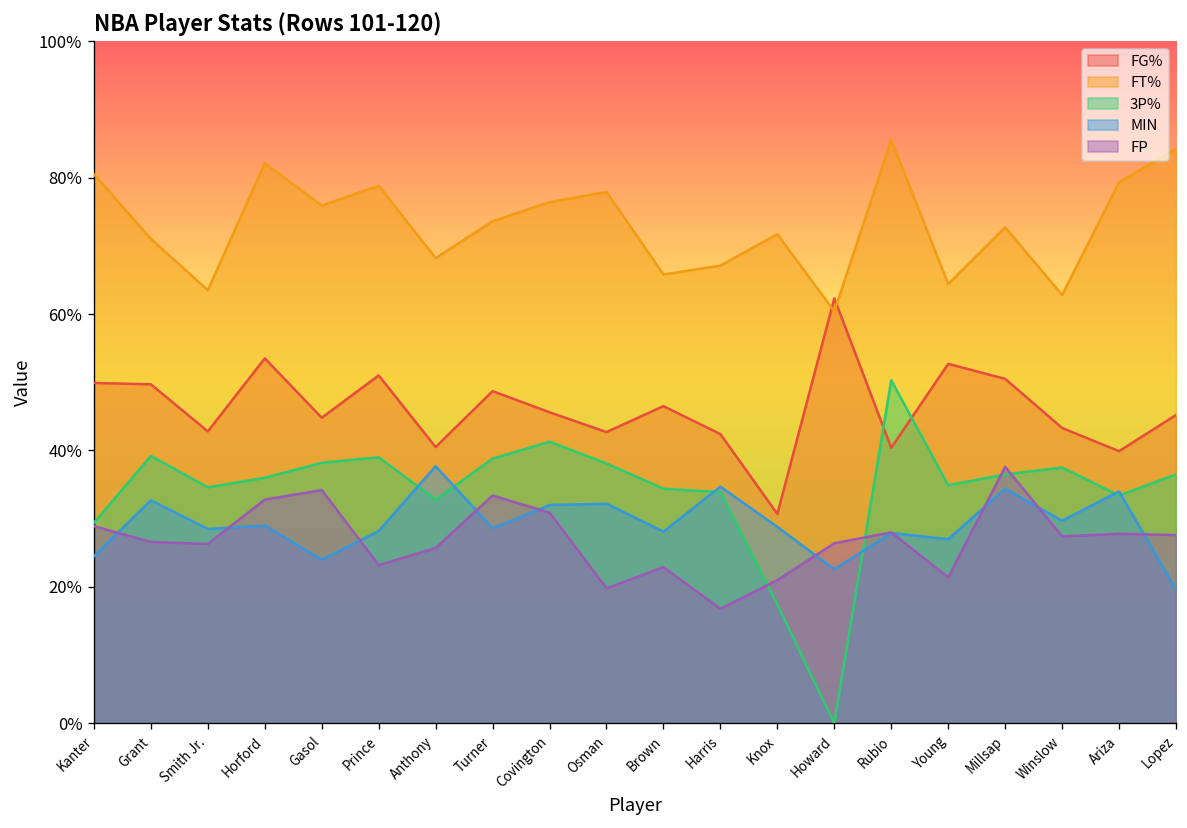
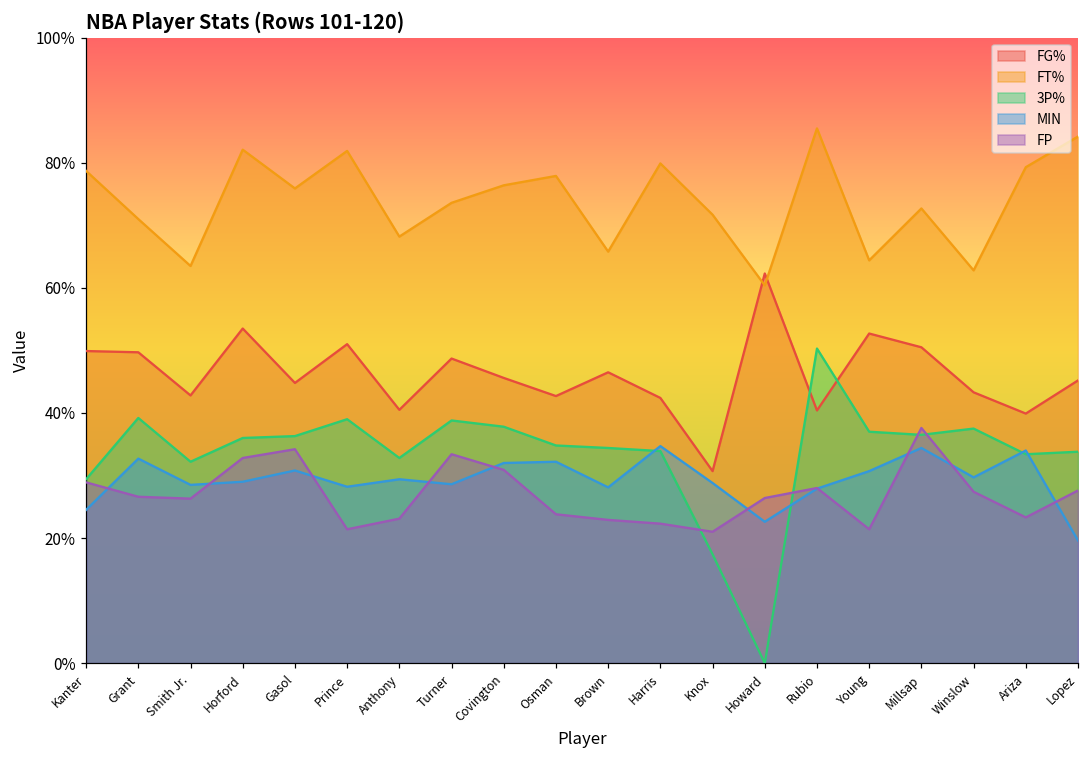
  {
    "FG%": {
      "Kanter": "50%",
      "Grant": "50%",
      "Smith Jr.": "43%",
      "Horford": "54%",
      "Gasol": "45%",
      "Prince": "51%",
      "Anthony": "41%",
      "Turner": "49%",
      "Covington": "46%",
      "Osman": "43%",
      "Brown": "47%",
      "Harris": "42%",
      "Knox": "31%",
      "Howard": "62%",
      "Rubio": "40%",
      "Young": "53%",
      "Millsap": "51%",
      "Winslow": "43%",
      "Ariza": "40%",
      "Lopez": "45%"
    },
    "FT%": {
-     "Kanter": "81%",
+     "Kanter": "79%",
      "Grant": "71%",
      "Smith Jr.": "64%",
      "Horford": "82%",
      "Gasol": "76%",
-     "Prince": "79%",
+     "Prince": "82%",
      "Anthony": "68%",
      "Turner": "74%",
      "Covington": "76%",
      "Osman": "78%",
      "Brown": "66%",
-     "Harris": "67%",
+     "Harris": "80%",
      "Knox": "72%",
      "Howard": "60%",
      "Rubio": "86%",
      "Young": "64%",
      "Millsap": "73%",
      "Winslow": "63%",
      "Ariza": "79%",
      "Lopez": "84%"
    },
    "3P%": {
      "Kanter": "29%",
      "Grant": "39%",
-     "Smith Jr.": "35%",
+     "Smith Jr.": "32%",
      "Horford": "36%",
-     "Gasol": "38%",
+     "Gasol": "36%",
      "Prince": "39%",
      "Anthony": "33%",
      "Turner": "39%",
-     "Covington": "41%",
-     "Osman": "38%",
+     "Covington": "38%",
+     "Osman": "35%",
      "Brown": "34%",
      "Harris": "34%",
      "Knox": "17%",
      "Howard": "0%",
      "Rubio": "50%",
-     "Young": "35%",
+     "Young": "37%",
      "Millsap": "37%",
      "Winslow": "38%",
      "Ariza": "33%",
-     "Lopez": "37%"
+     "Lopez": "34%"
    },
    "MIN": {
      "Kanter": "25%",
      "Grant": "33%",
      "Smith Jr.": "29%",
      "Horford": "29%",
-     "Gasol": "24%",
+     "Gasol": "31%",
      "Prince": "28%",
-     "Anthony": "38%",
+     "Anthony": "29%",
      "Turner": "29%",
      "Covington": "32%",
      "Osman": "32%",
      "Brown": "28%",
      "Harris": "35%",
      "Knox": "29%",
      "Howard": "23%",
-     "Young": "27%",
+     "Young": "31%",
      "Millsap": "34%",
      "Winslow": "30%",
      "Ariza": "34%",
      "Lopez": "20%"
    },
    "FP": {
      "Kanter": "29%",
      "Grant": "27%",
      "Smith Jr.": "26%",
      "Horford": "33%",
      "Gasol": "34%",
-     "Prince": "23%",
-     "Anthony": "26%",
+     "Prince": "21%",
+     "Anthony": "23%",
      "Turner": "33%",
      "Covington": "31%",
-     "Osman": "20%",
+     "Osman": "24%",
      "Brown": "23%",
-     "Harris": "17%",
+     "Harris": "22%",
      "Knox": "21%",
      "Howard": "26%",
      "Young": "21%",
      "Millsap": "38%",
      "Winslow": "27%",
-     "Ariza": "28%",
+     "Ariza": "23%",
      "Lopez": "28%"
    }
  }
